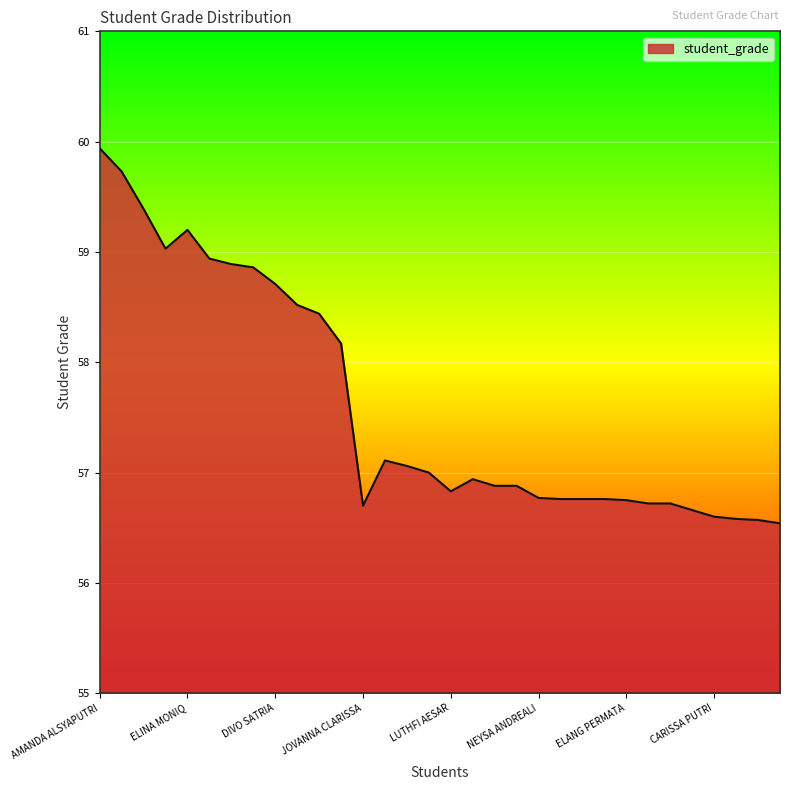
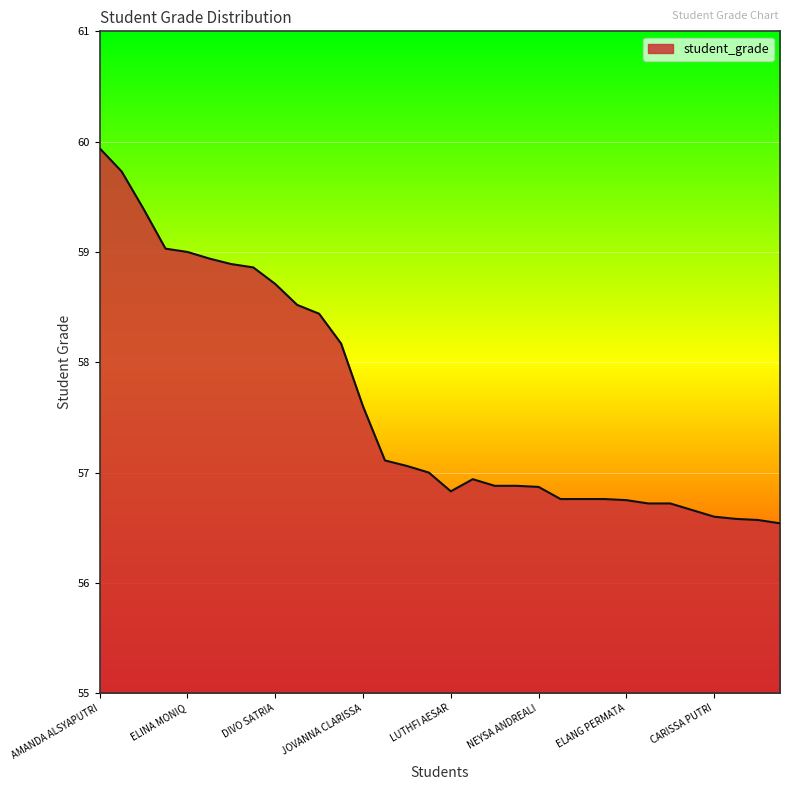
  {
    "AMANDA ALSYAPUTRI": 59.94,
-   "ELINA MONIQ": 59.2,
+   "ELINA MONIQ": 59.0,
    "DIVO SATRIA": 58.71,
-   "JOVANNA CLARISSA": 56.7,
+   "JOVANNA CLARISSA": 57.6,
    "LUTHFI AESAR": 56.83,
-   "NEYSA ANDREALI": 56.77,
+   "NEYSA ANDREALI": 56.87,
    "ELANG PERMATA": 56.75,
    "CARISSA PUTRI": 56.60
  }
